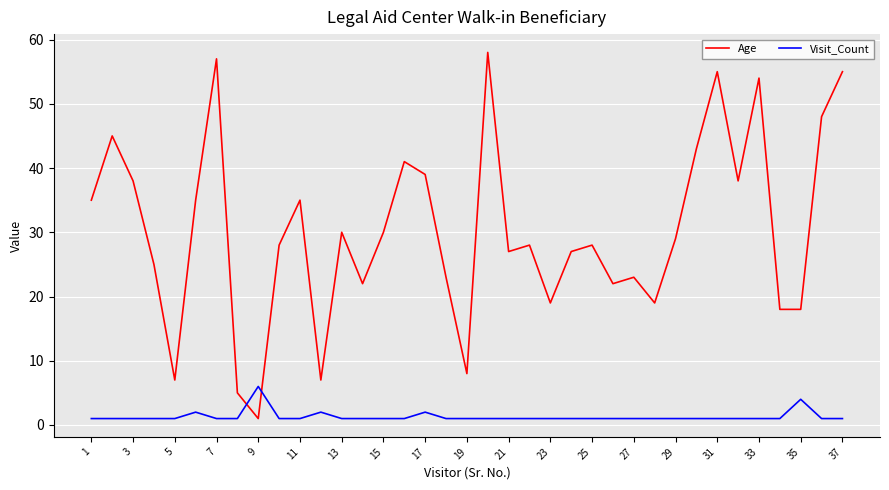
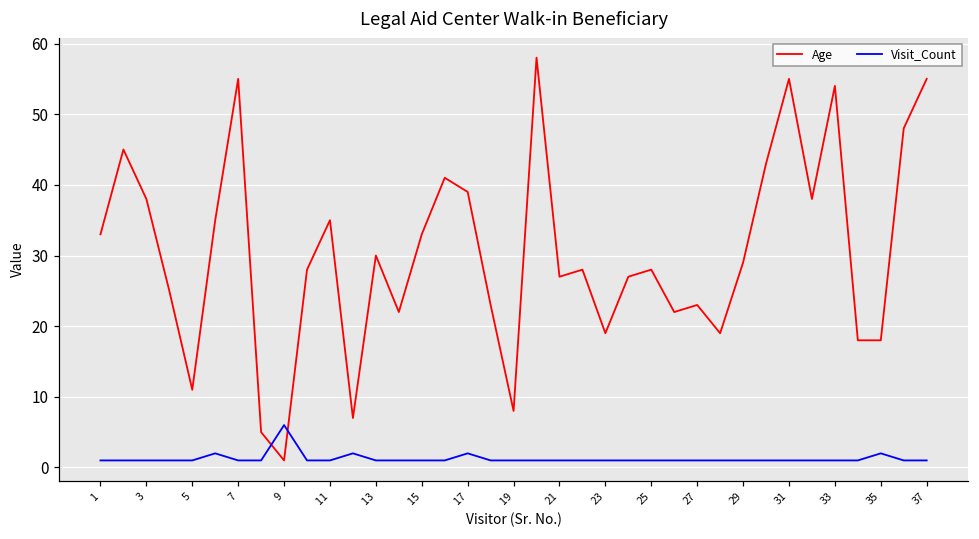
  {
    "Age": {
-     "1": 35,
+     "1": 33,
      "3": 38,
-     "5": 7,
-     "7": 57,
+     "5": 11,
+     "7": 55,
      "9": 1,
      "11": 35,
      "13": 30,
-     "15": 30,
+     "15": 33,
      "17": 39,
      "19": 8,
      "21": 27,
      "23": 19,
      "25": 28,
      "27": 23,
      "29": 29,
      "31": 55,
      "33": 54,
      "35": 18,
      "37": 55
    },
    "Visit_Count": {
      "1": 1,
      "3": 1,
      "5": 1,
      "7": 1,
      "9": 6,
      "11": 1,
      "13": 1,
      "15": 1,
      "17": 2,
      "19": 1,
      "21": 1,
      "23": 1,
      "25": 1,
      "27": 1,
      "29": 1,
      "31": 1,
      "33": 1,
-     "35": 4,
+     "35": 2,
      "37": 1
    }
  }
